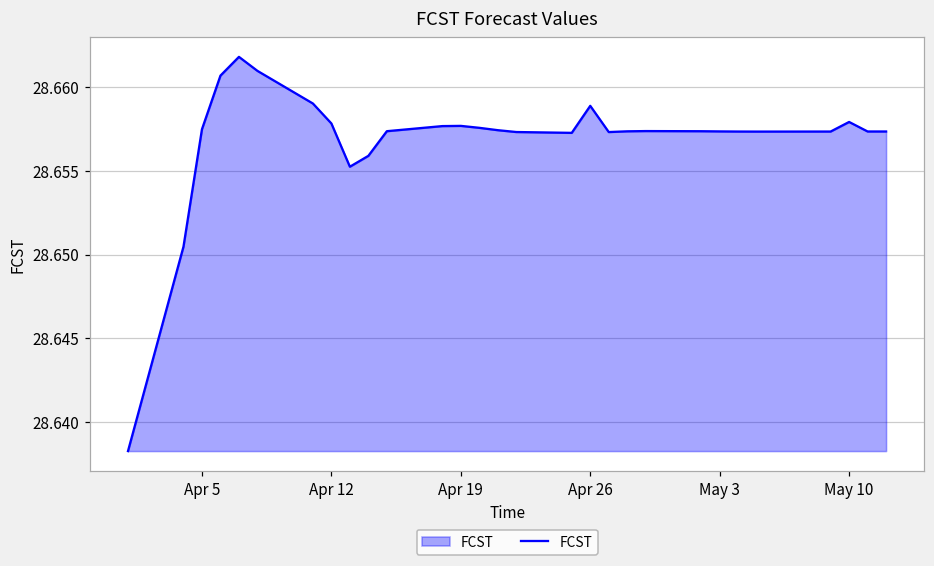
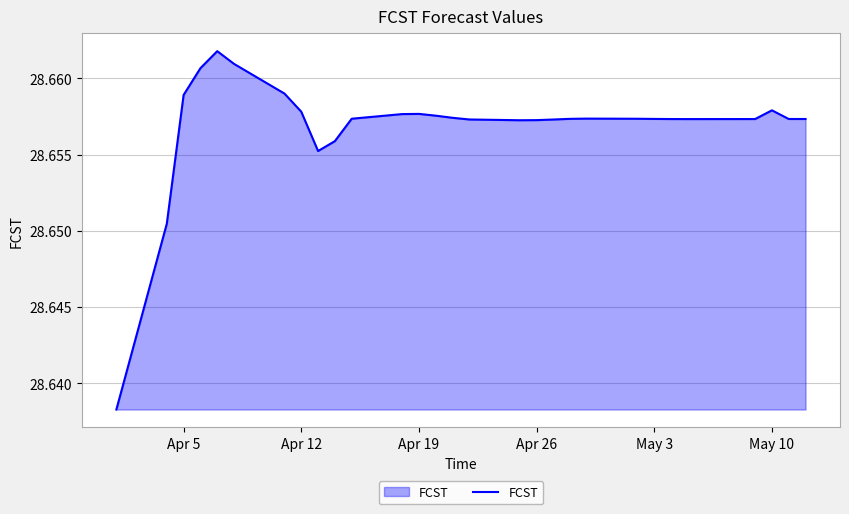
  {
-   "Apr 5": 28.6575,
+   "Apr 5": 28.6589,
    "Apr 12": 28.6578,
    "Apr 19": 28.6577,
-   "Apr 26": 28.6589,
+   "Apr 26": 28.6573,
    "May 3": 28.6573,
    "May 10": 28.6579
  }
